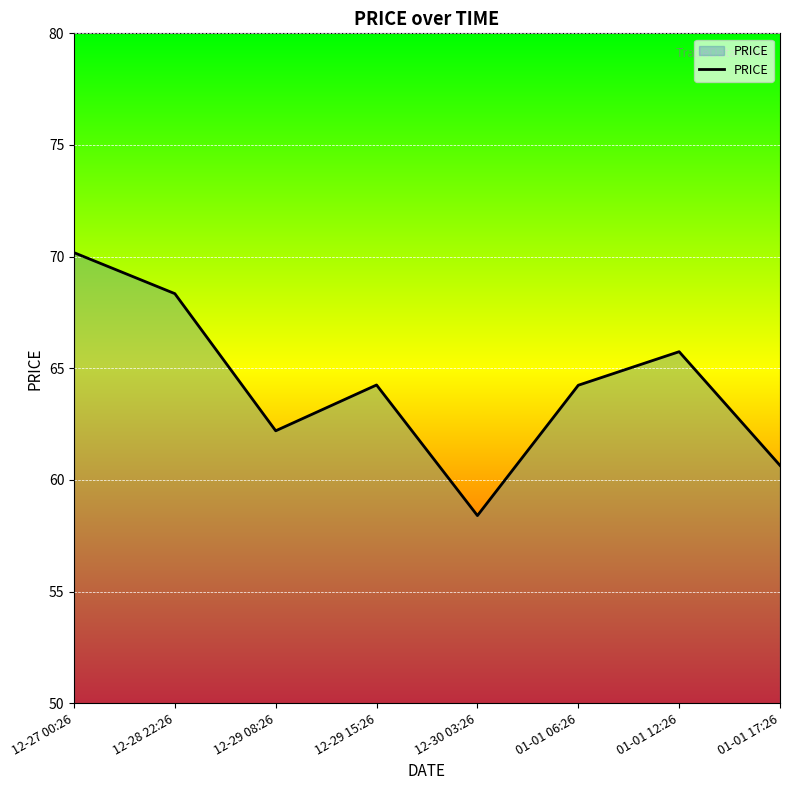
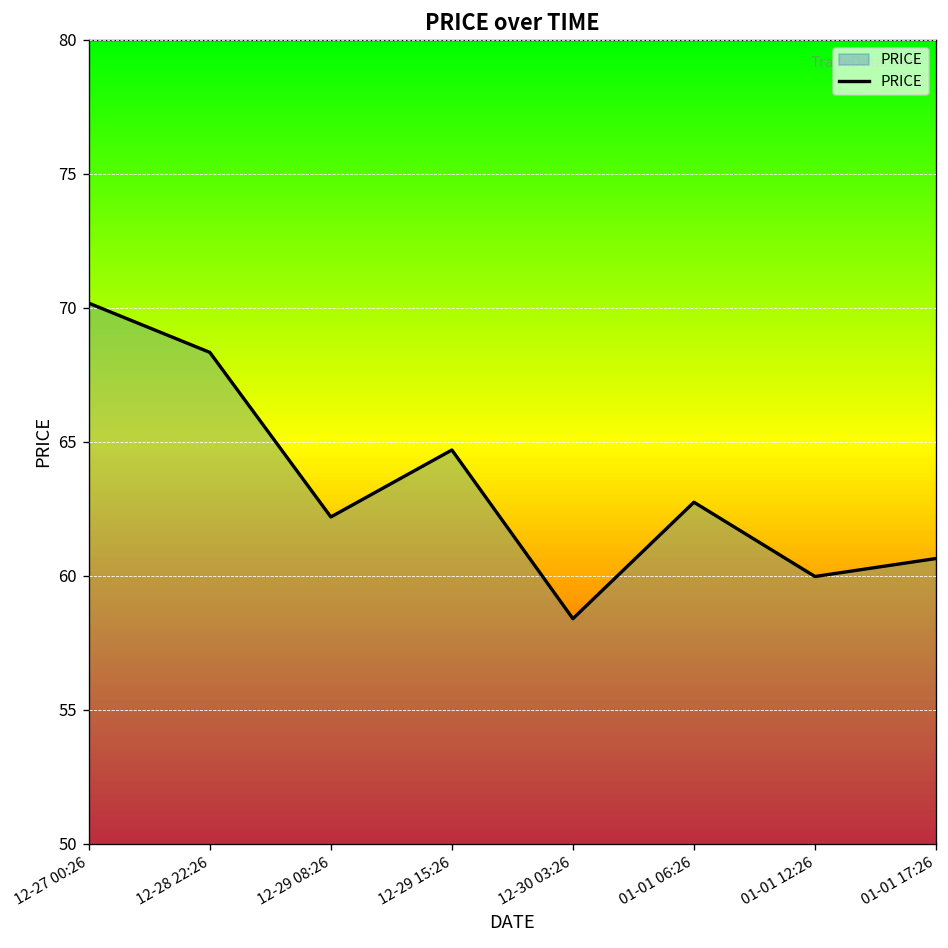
  {
    "12-27 00:26": 70.2,
    "12-28 22:26": 68.3,
    "12-29 08:26": 62.2,
-   "12-29 15:26": 64.3,
+   "12-29 15:26": 64.7,
    "12-30 03:26": 58.4,
-   "01-01 06:26": 64.2,
-   "01-01 12:26": 65.7,
+   "01-01 06:26": 62.8,
+   "01-01 12:26": 60.0,
    "01-01 17:26": 60.6
  }
